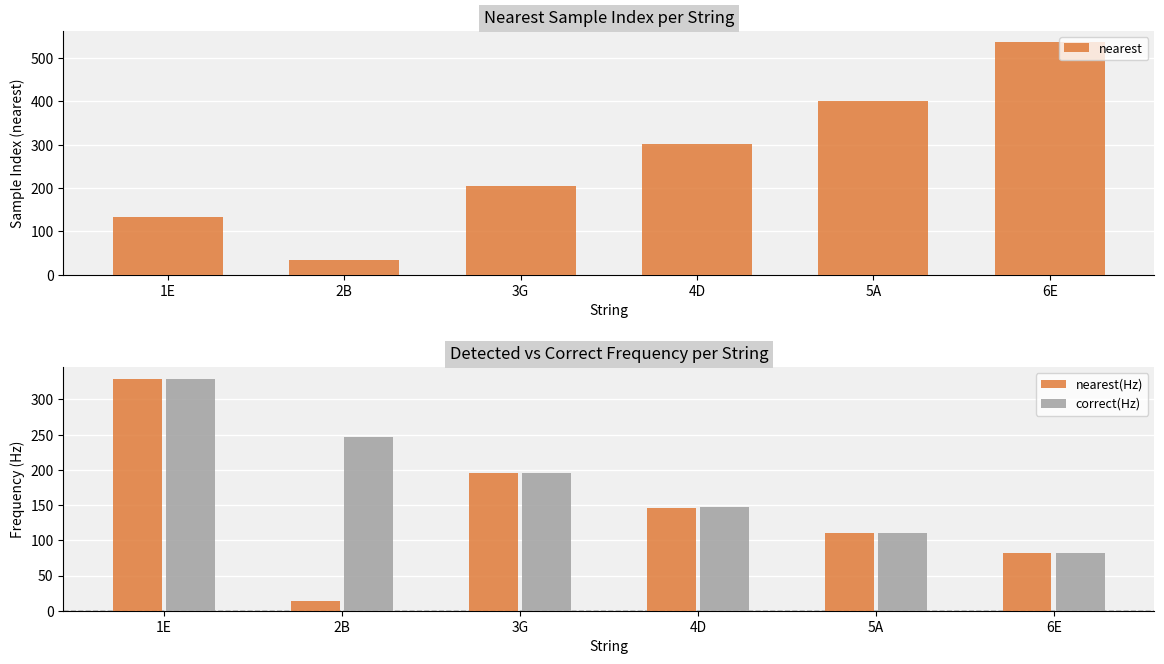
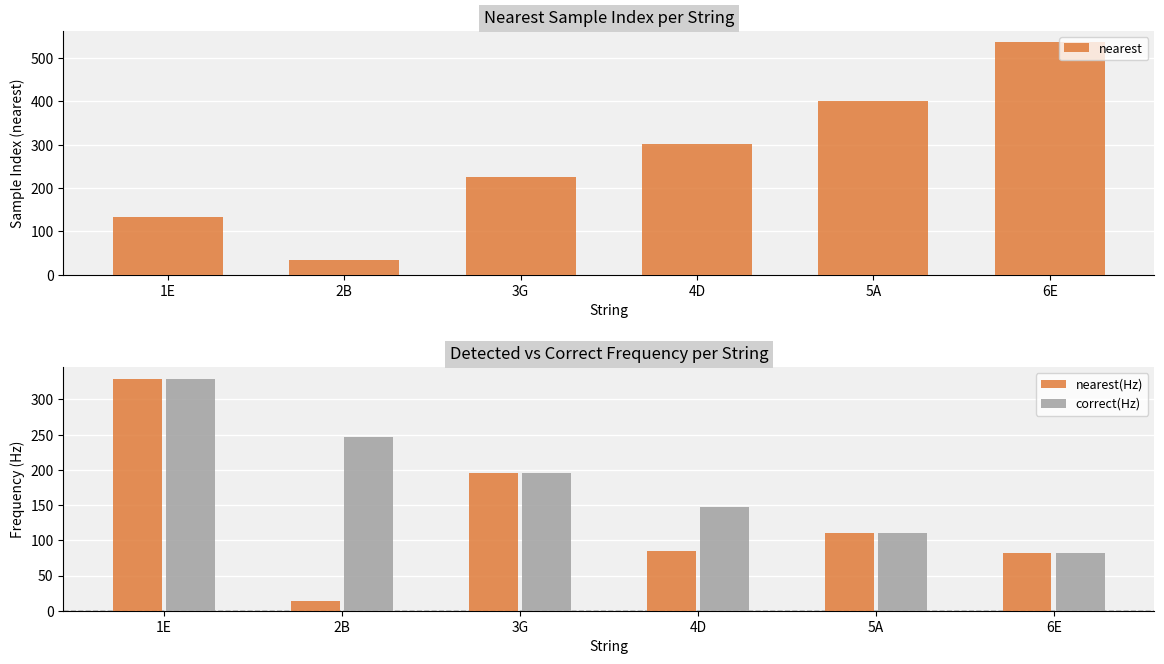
  {
    "Nearest Sample Index per String": {
      "1E": 130,
      "2B": 30,
-     "3G": 200,
+     "3G": 230,
      "4D": 300,
      "5A": 400,
      "6E": 540
    },
    "Detected vs Correct Frequency per String": {
      "nearest(Hz)": {
        "1E": 330,
        "2B": 10,
        "3G": 200,
-       "4D": 150,
+       "4D": 80,
        "5A": 110,
        "6E": 80
      },
      "correct(Hz)": {
        "1E": 330,
        "2B": 250,
        "3G": 200,
        "4D": 150,
        "5A": 110,
        "6E": 80
      }
    }
  }
